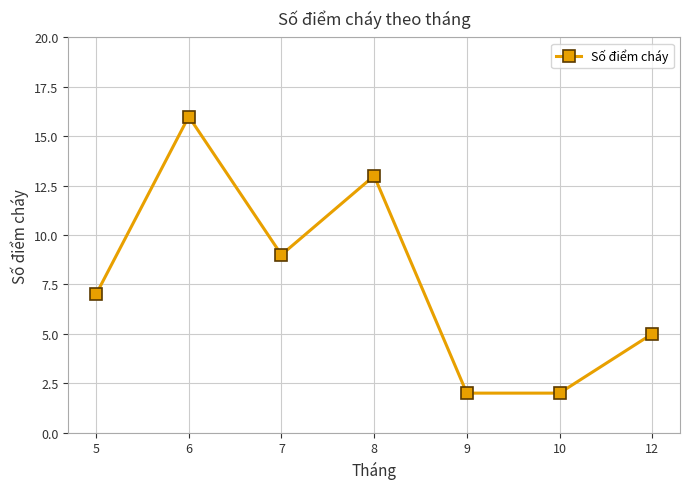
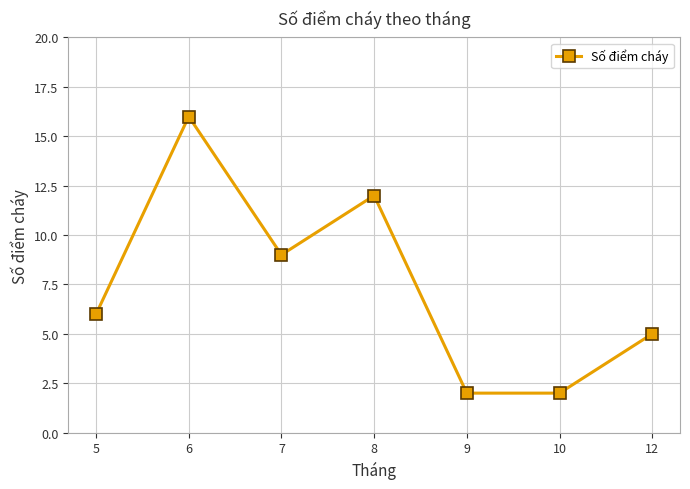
  {
-   "5": 7,
+   "5": 6,
    "6": 16,
    "7": 9,
-   "8": 13,
+   "8": 12,
    "9": 2,
    "10": 2,
    "12": 5
  }
